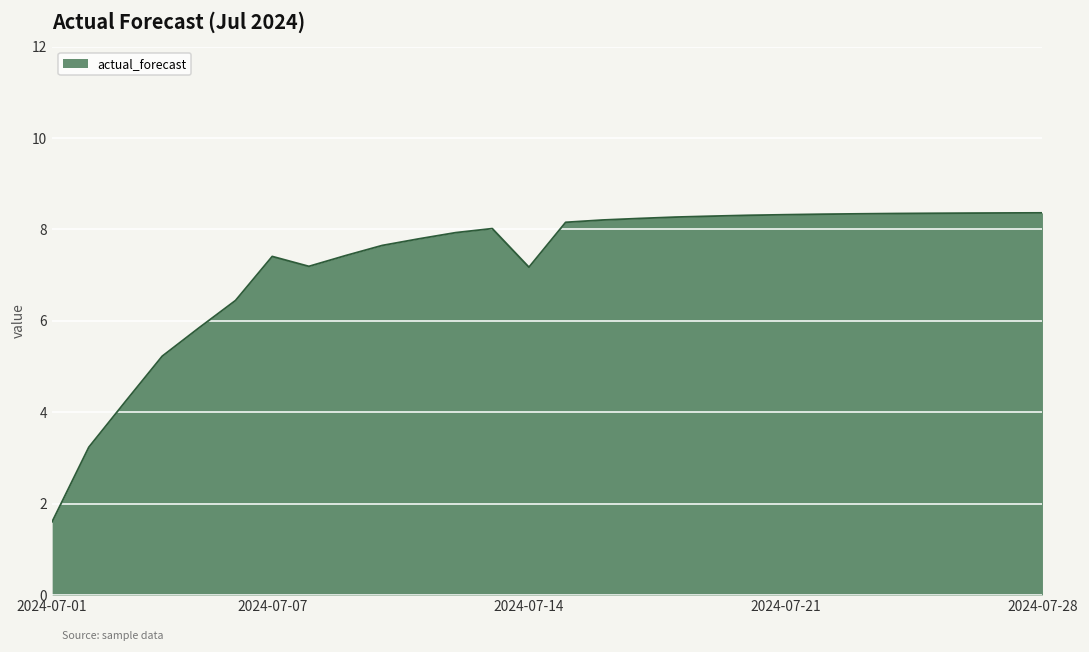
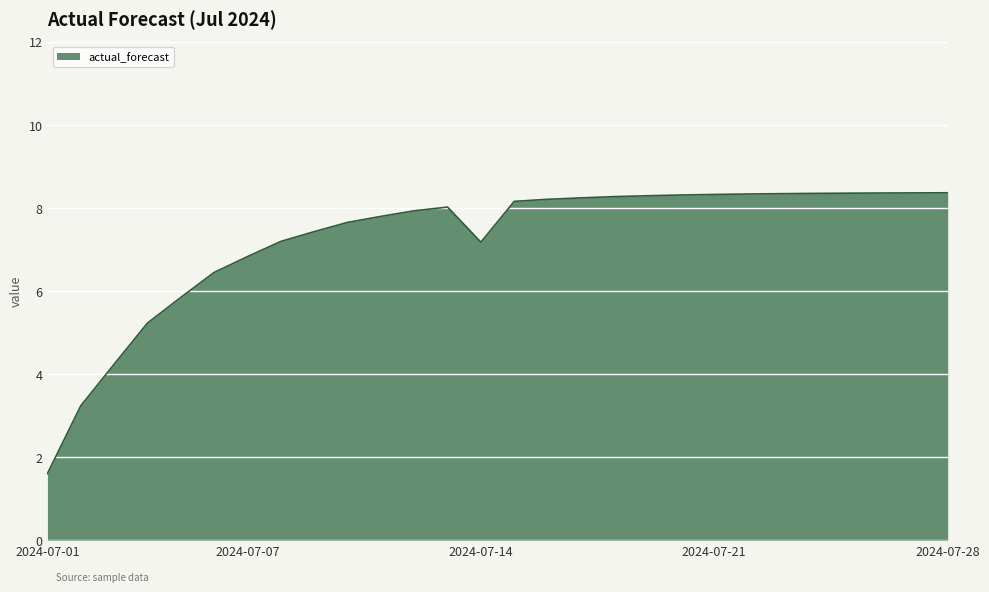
  {
    "2024-07-01": 1.6,
-   "2024-07-07": 7.4,
+   "2024-07-07": 6.8,
    "2024-07-14": 7.2,
    "2024-07-21": 8.3,
    "2024-07-28": 8.4
  }
